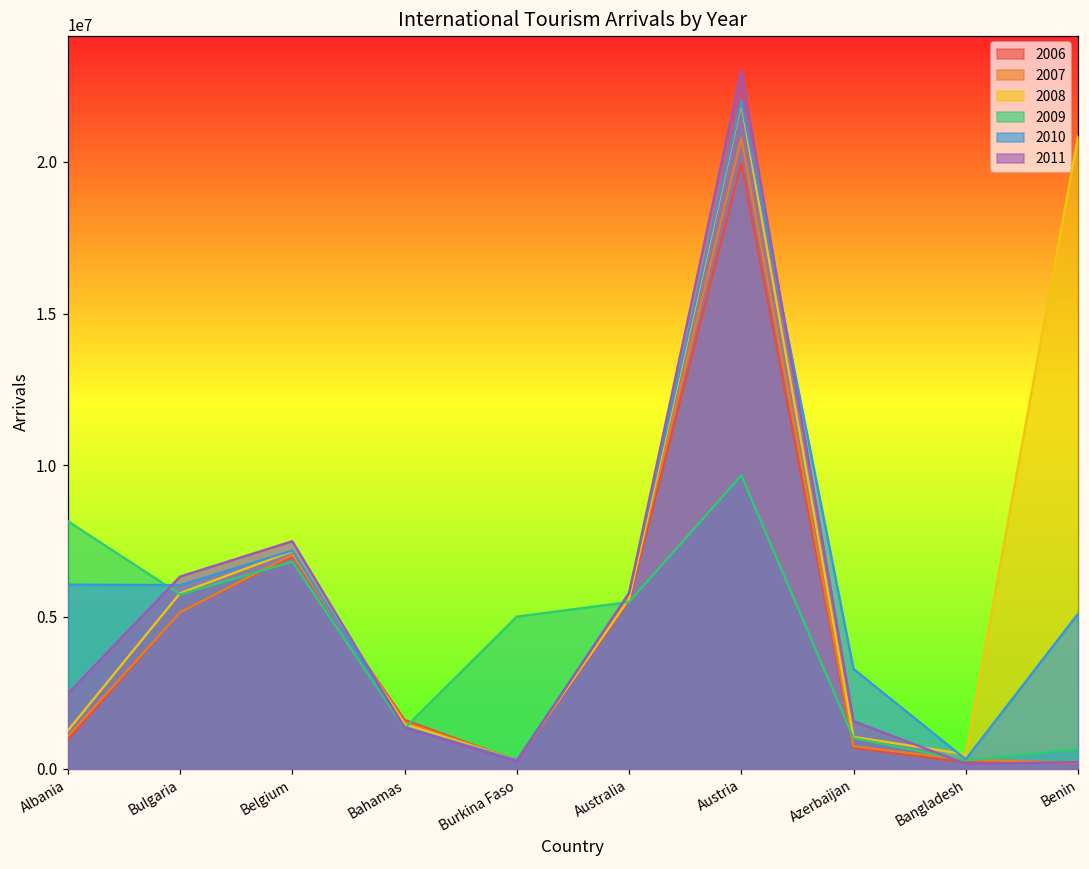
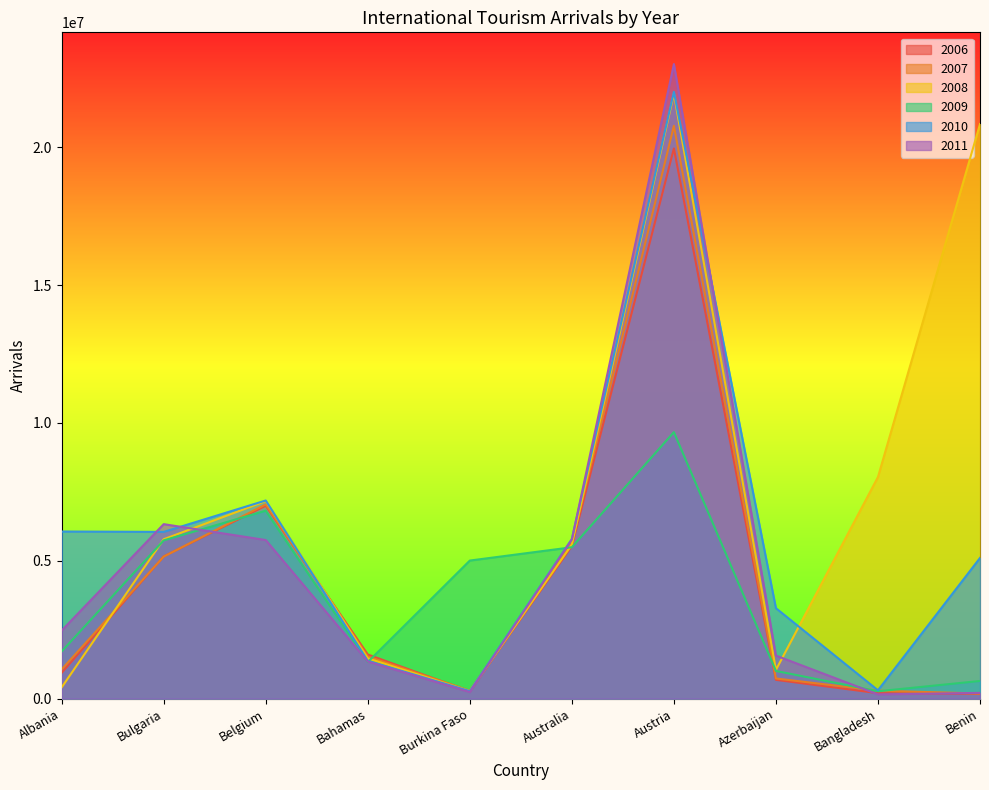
  {
    "2008": {
-     "Albania": 1200000,
-     "Bangladesh": 500000,
+     "Albania": 400000,
+     "Bangladesh": 8000000,
      "Benin": 20800000
    },
    "2009": {
-     "Albania": 8200000,
+     "Albania": 1700000,
      "Belgium": 6800000,
      "Burkina Faso": 5000000,
      "Austria": 9700000,
      "Benin": 600000
    },
    "2010": {
      "Albania": 6100000,
      "Bulgaria": 6000000,
      "Azerbaijan": 3300000,
      "Benin": 5100000
    },
    "2011": {
      "Albania": 2500000,
      "Bulgaria": 6300000,
-     "Belgium": 7500000,
+     "Belgium": 5800000,
      "Austria": 23000000,
      "Azerbaijan": 1600000
    }
  }
